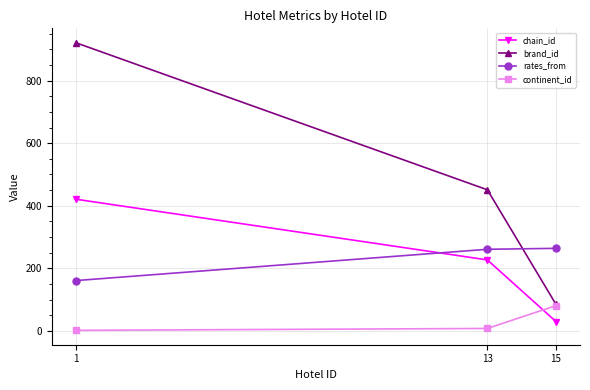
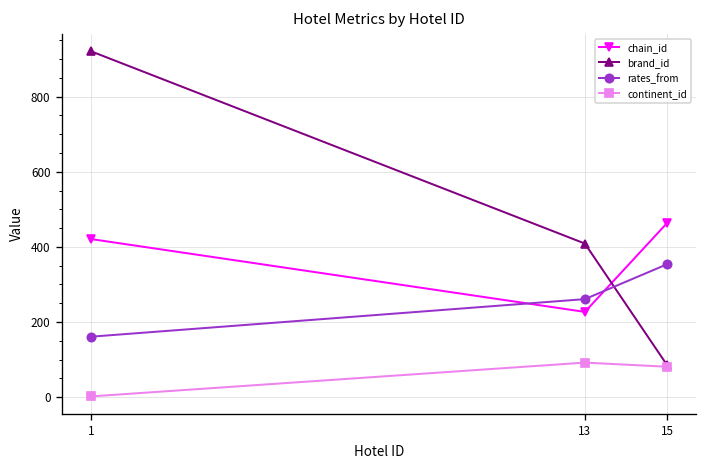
  {
    "chain_id": {
      "1": 420,
      "13": 230,
-     "15": 30
+     "15": 460
    },
    "brand_id": {
      "1": 920,
-     "13": 450
+     "13": 410
    },
    "rates_from": {
      "1": 160,
      "13": 260,
-     "15": 260
+     "15": 350
    },
    "continent_id": {
      "1": 0,
-     "13": 10
+     "13": 90
    }
  }
